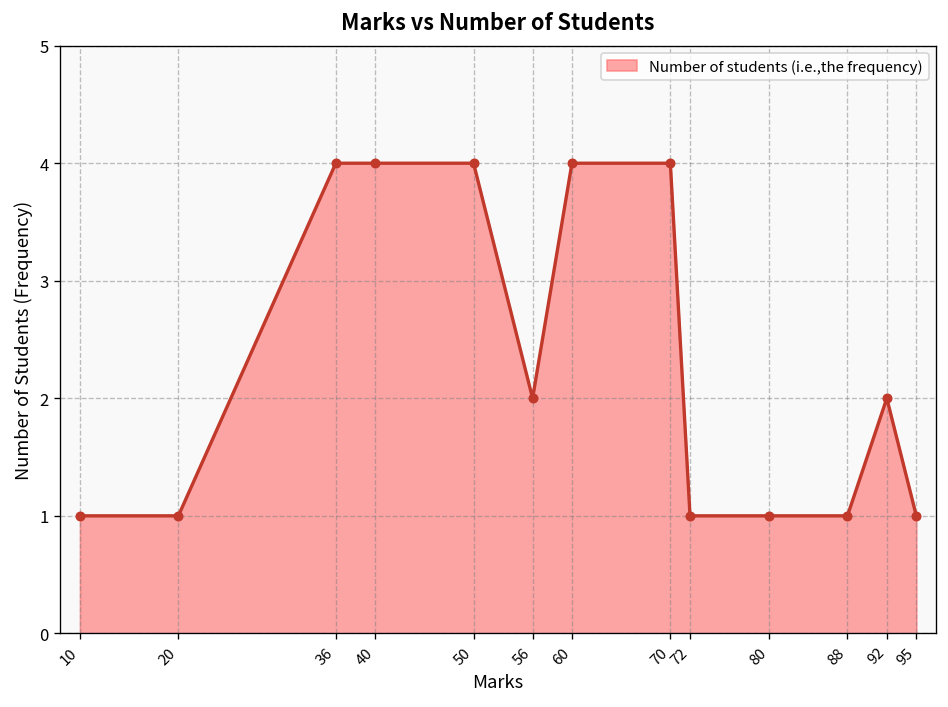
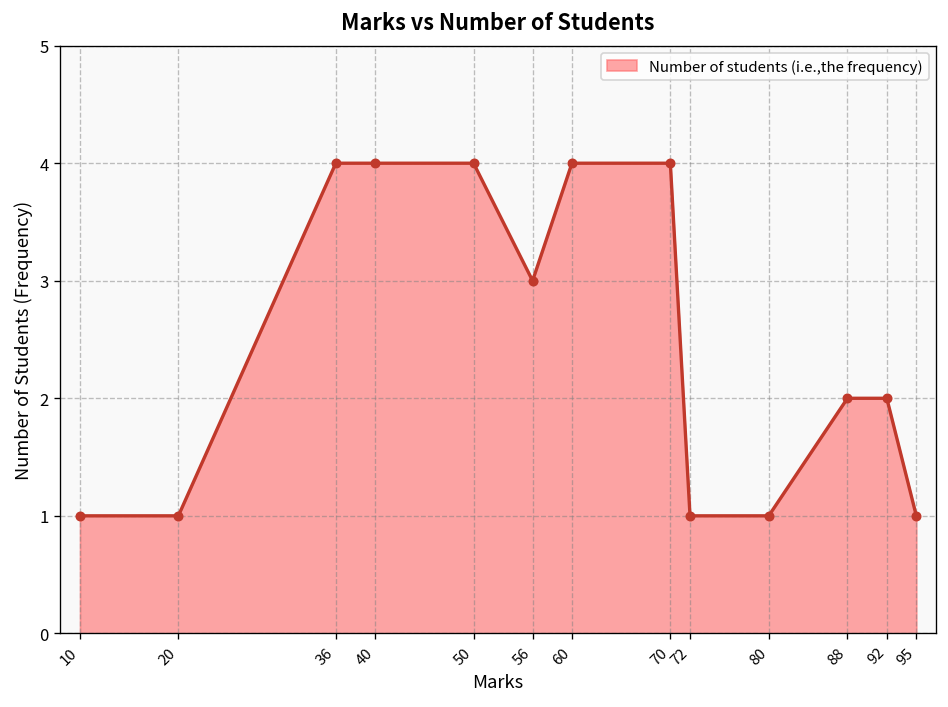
  {
    "10": 1,
    "20": 1,
    "36": 4,
    "40": 4,
    "50": 4,
-   "56": 2,
+   "56": 3,
    "60": 4,
    "70": 4,
    "72": 1,
    "80": 1,
-   "88": 1,
+   "88": 2,
    "92": 2,
    "95": 1
  }
